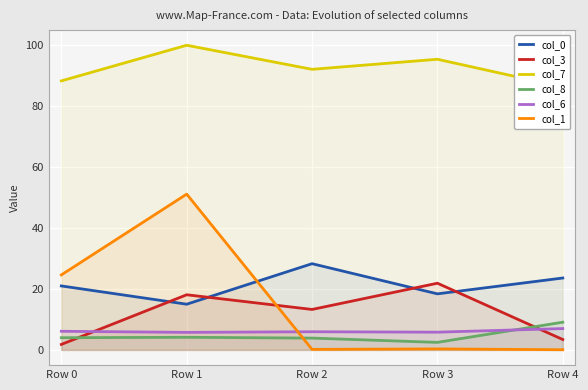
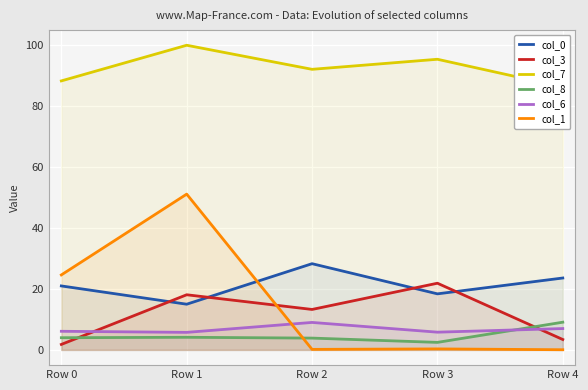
  {
    "col_0": {
      "Row 0": 21,
      "Row 1": 15,
      "Row 2": 28,
      "Row 3": 18,
      "Row 4": 24
    },
    "col_3": {
      "Row 0": 2,
      "Row 1": 18,
      "Row 2": 13,
      "Row 3": 22,
      "Row 4": 3
    },
    "col_7": {
      "Row 0": 88,
      "Row 1": 100,
      "Row 2": 92,
      "Row 3": 95
    },
    "col_8": {
      "Row 0": 4,
      "Row 1": 4,
      "Row 2": 4,
      "Row 3": 2,
      "Row 4": 9
    },
    "col_6": {
      "Row 0": 6,
      "Row 1": 6,
-     "Row 2": 6,
+     "Row 2": 9,
      "Row 3": 6,
      "Row 4": 7
    },
    "col_1": {
      "Row 0": 25,
      "Row 1": 51,
      "Row 2": 0,
      "Row 3": 0,
      "Row 4": 0
    }
  }
